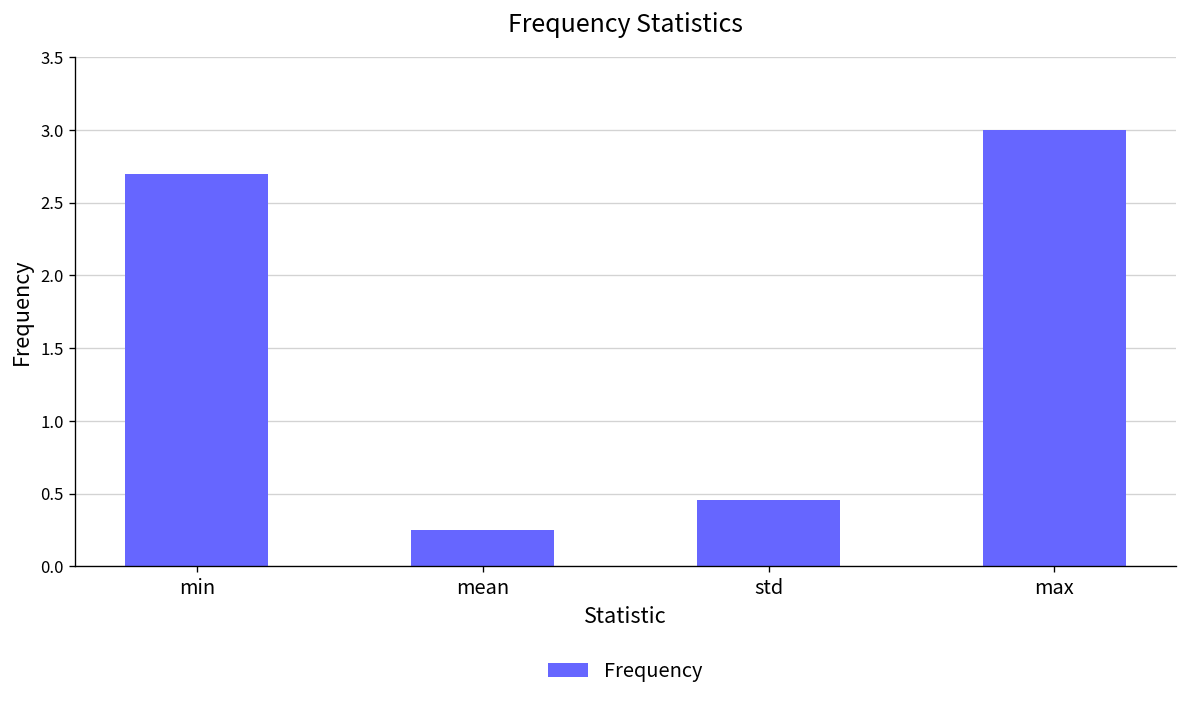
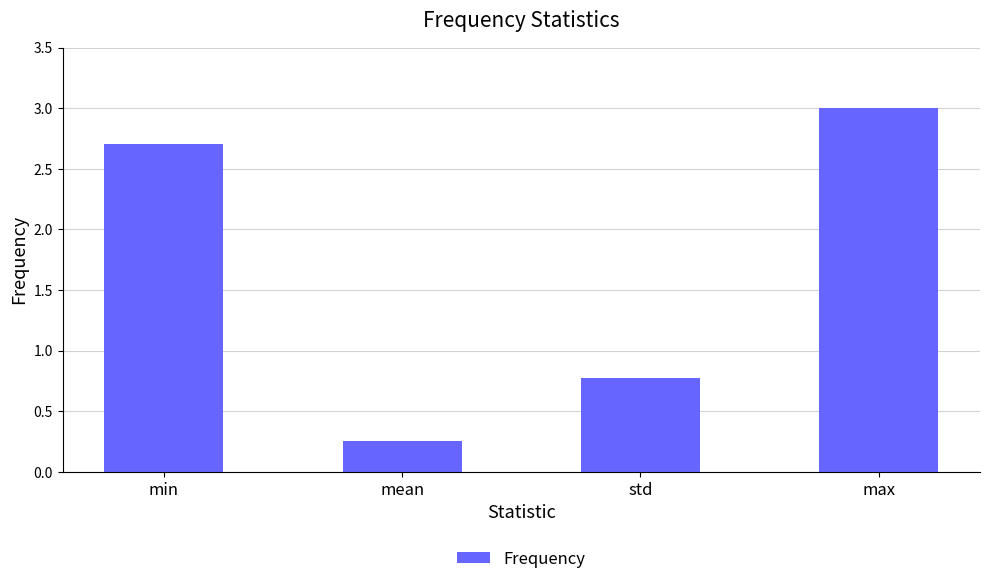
  {
    "min": 2.70,
    "mean": 0.25,
-   "std": 0.45,
+   "std": 0.77,
    "max": 3.00
  }
